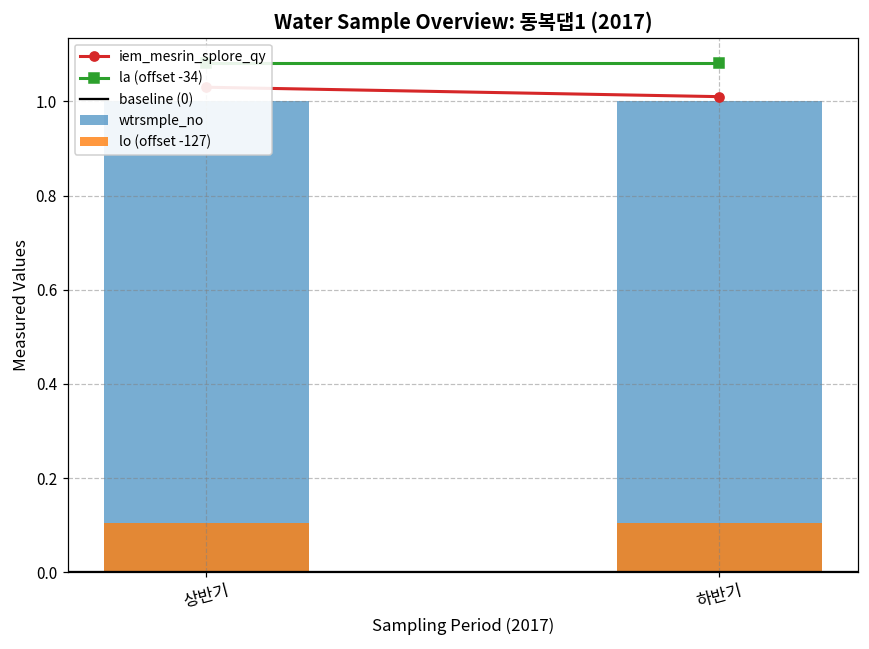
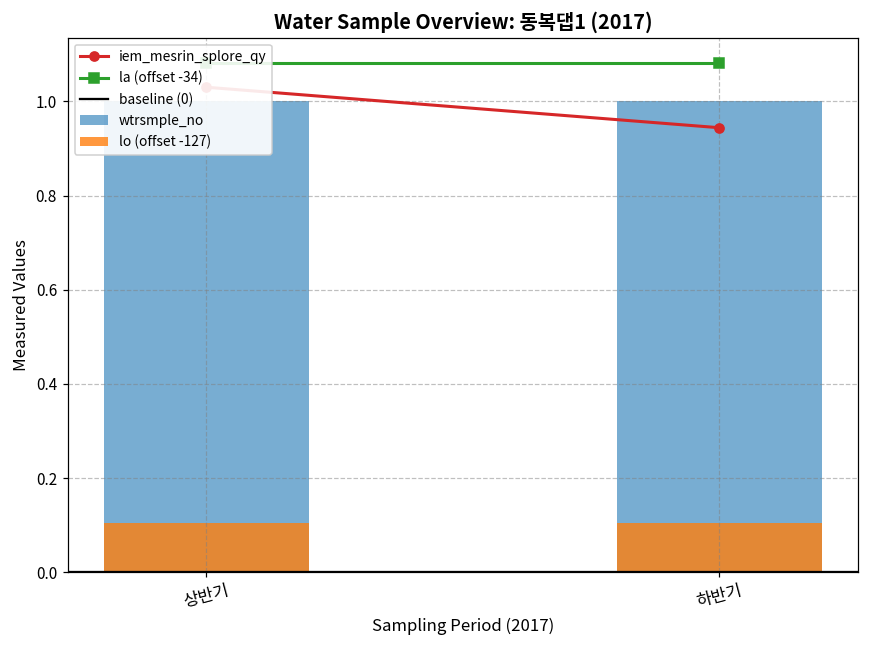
  {
    "wtrsmple_no": {
      "하반기": 1.00
    },
    "iem_mesrin_splore_qy": {
-     "하반기": 1.01
+     "하반기": 0.94
    },
    "la (offset -34)": {
      "하반기": 1.08
    }
  }
